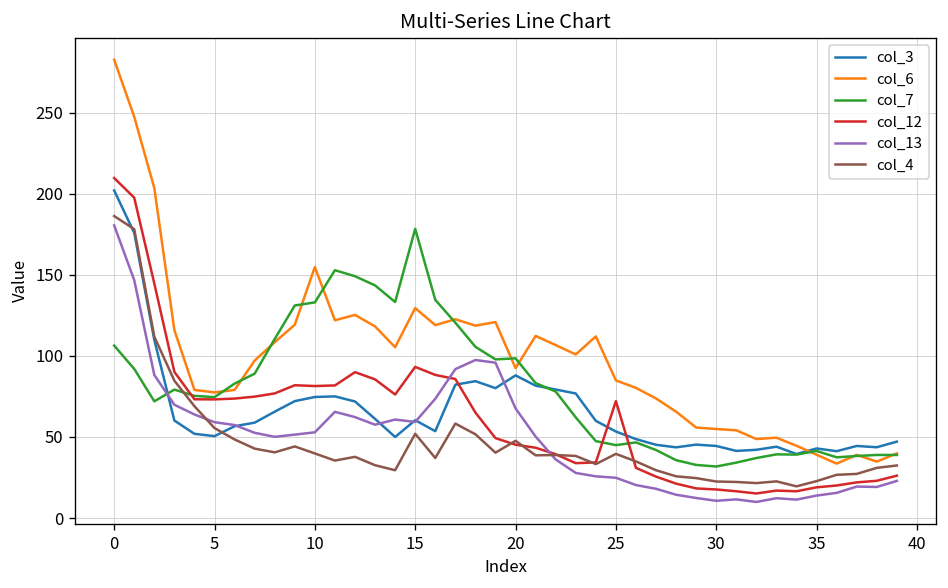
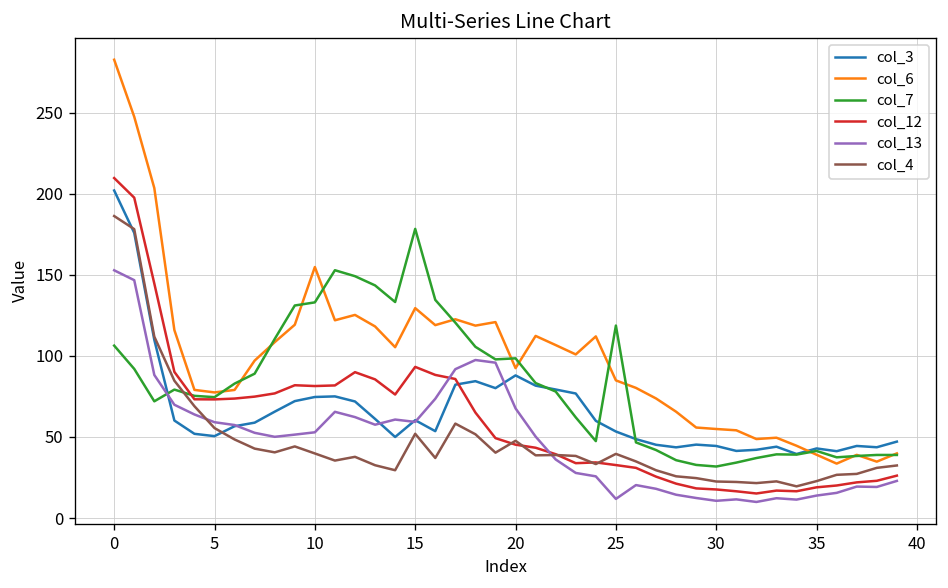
  {
    "col_3": {
      "0": 202,
      "5": 51,
      "10": 75,
      "20": 88,
      "25": 53,
      "30": 44
    },
    "col_6": {
      "0": 283,
      "5": 77,
      "10": 155,
      "15": 129,
      "20": 92,
      "25": 85,
      "30": 55,
      "35": 39
    },
    "col_7": {
      "0": 106,
      "10": 133,
      "15": 178,
      "20": 99,
-     "25": 45,
+     "25": 119,
      "30": 32
    },
    "col_12": {
      "0": 210,
      "10": 81,
      "15": 93,
      "20": 45,
-     "25": 72,
+     "25": 33,
      "30": 18,
      "35": 19
    },
    "col_13": {
-     "0": 181,
+     "0": 153,
      "5": 59,
      "10": 53,
      "20": 68,
-     "25": 25,
+     "25": 12,
      "30": 11,
      "35": 14
    },
    "col_4": {
      "0": 186,
      "5": 55,
      "10": 40,
      "15": 52,
      "20": 48,
      "25": 40,
      "30": 23,
      "35": 23
    }
  }
